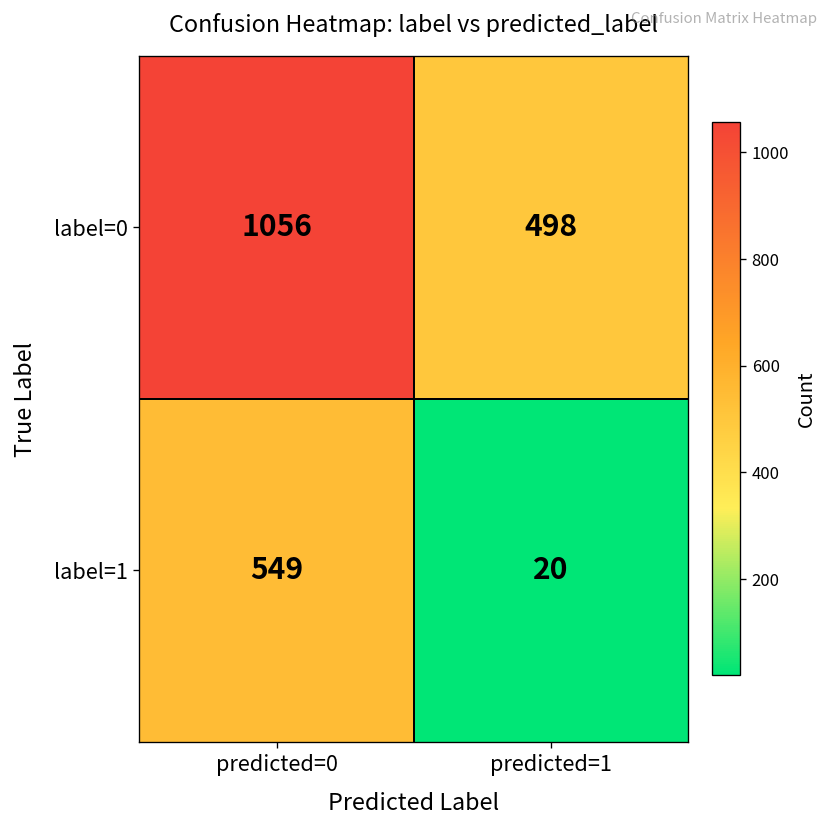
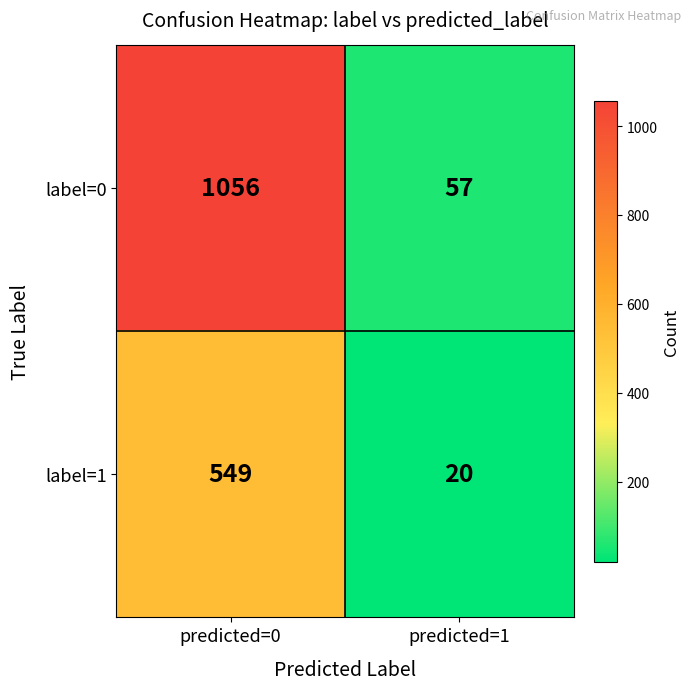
  {
    "label=0": {
      "predicted=0": 1056,
-     "predicted=1": 498
+     "predicted=1": 57
    },
    "label=1": {
      "predicted=0": 549,
      "predicted=1": 20
    }
  }
